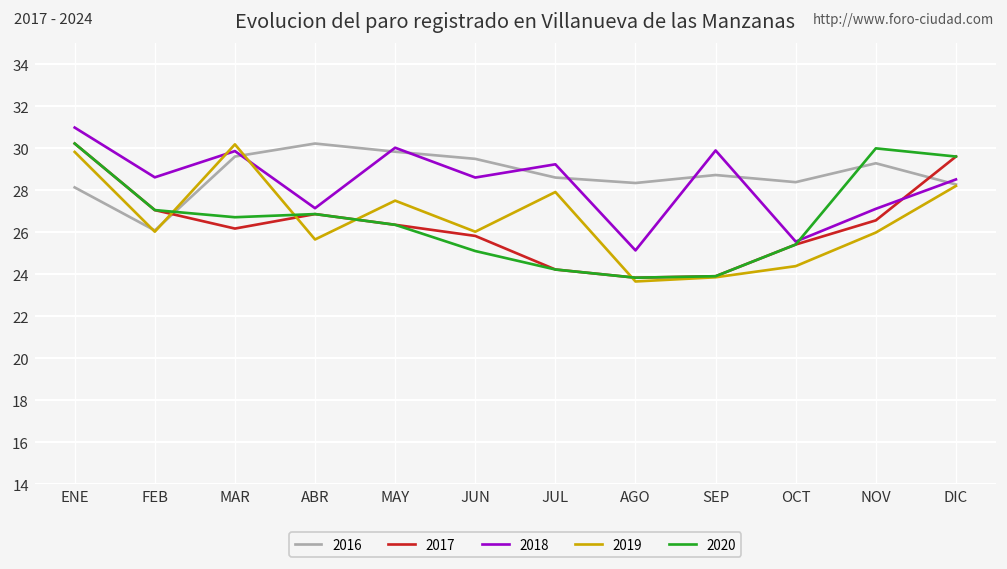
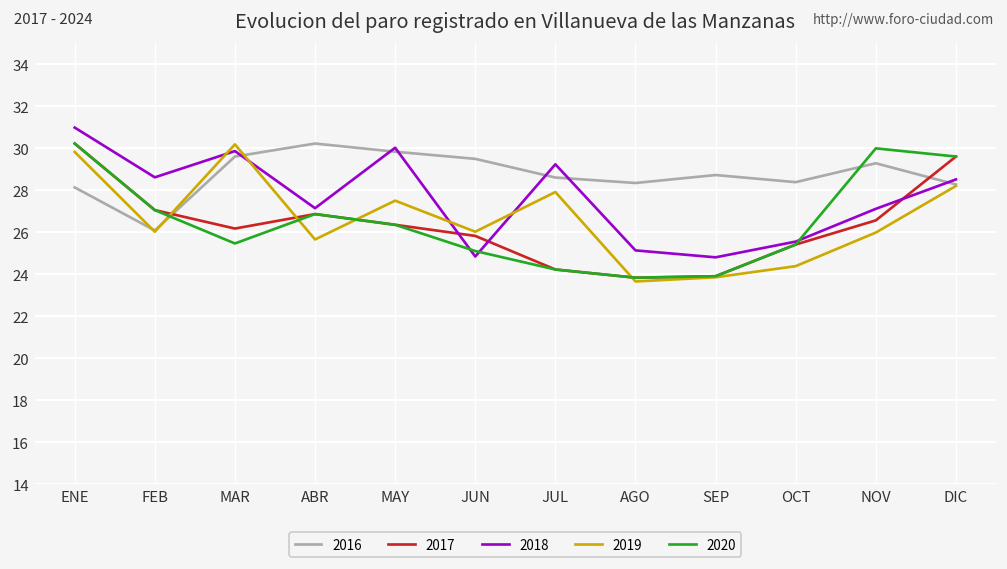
  {
    "2016": {
      "ENE": 28.1,
      "MAR": 29.6,
      "ABR": 30.2,
      "MAY": 29.8,
      "JUN": 29.5,
      "JUL": 28.6,
      "AGO": 28.4,
      "SEP": 28.7,
      "OCT": 28.4,
      "NOV": 29.3
    },
    "2017": {
      "MAR": 26.2,
      "JUN": 25.8,
      "NOV": 26.6
    },
    "2018": {
      "ENE": 31.0,
      "FEB": 28.6,
      "MAR": 29.9,
      "ABR": 27.2,
      "MAY": 30.0,
-     "JUN": 28.6,
+     "JUN": 24.9,
      "JUL": 29.2,
      "AGO": 25.1,
-     "SEP": 29.9,
+     "SEP": 24.8,
      "NOV": 27.1,
      "DIC": 28.5
    },
    "2019": {
      "ENE": 29.8,
      "MAR": 30.2,
      "ABR": 25.7,
      "MAY": 27.5,
      "JUN": 26.0,
      "JUL": 27.9,
      "AGO": 23.7,
      "OCT": 24.4,
      "NOV": 26.0
    },
    "2020": {
-     "MAR": 26.7,
+     "MAR": 25.5,
      "JUN": 25.1,
      "NOV": 30.0
    }
  }
